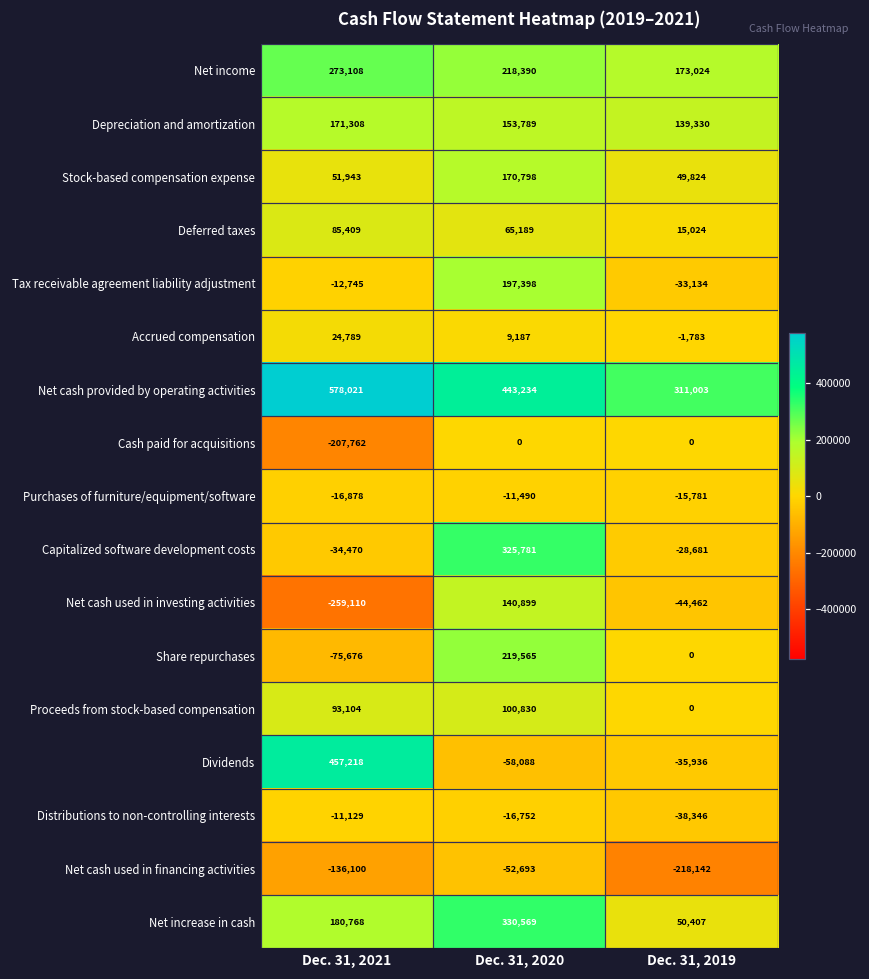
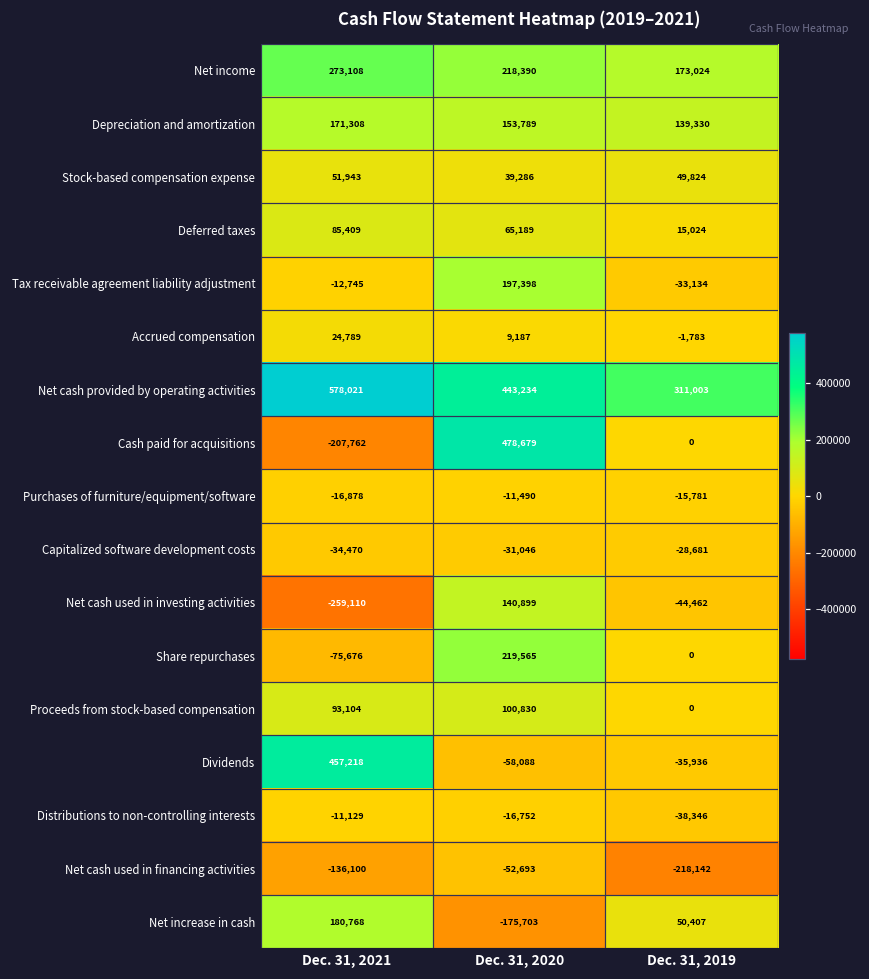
  {
    "Net income": {
      "Dec. 31, 2021": "273,108",
      "Dec. 31, 2020": "218,390",
      "Dec. 31, 2019": "173,024"
    },
    "Depreciation and amortization": {
      "Dec. 31, 2021": "171,308",
      "Dec. 31, 2020": "153,789",
      "Dec. 31, 2019": "139,330"
    },
    "Stock-based compensation expense": {
      "Dec. 31, 2021": "51,943",
-     "Dec. 31, 2020": "170,798",
+     "Dec. 31, 2020": "39,286",
      "Dec. 31, 2019": "49,824"
    },
    "Deferred taxes": {
      "Dec. 31, 2021": "85,409",
      "Dec. 31, 2020": "65,189",
      "Dec. 31, 2019": "15,024"
    },
    "Tax receivable agreement liability adjustment": {
      "Dec. 31, 2021": "-12,745",
      "Dec. 31, 2020": "197,398",
      "Dec. 31, 2019": "-33,134"
    },
    "Accrued compensation": {
      "Dec. 31, 2021": "24,789",
      "Dec. 31, 2020": "9,187",
      "Dec. 31, 2019": "-1,783"
    },
    "Net cash provided by operating activities": {
      "Dec. 31, 2021": "578,021",
      "Dec. 31, 2020": "443,234",
      "Dec. 31, 2019": "311,003"
    },
    "Cash paid for acquisitions": {
      "Dec. 31, 2021": "-207,762",
-     "Dec. 31, 2020": "0",
+     "Dec. 31, 2020": "478,679",
      "Dec. 31, 2019": "0"
    },
    "Purchases of furniture/equipment/software": {
      "Dec. 31, 2021": "-16,878",
      "Dec. 31, 2020": "-11,490",
      "Dec. 31, 2019": "-15,781"
    },
    "Capitalized software development costs": {
      "Dec. 31, 2021": "-34,470",
-     "Dec. 31, 2020": "325,781",
+     "Dec. 31, 2020": "-31,046",
      "Dec. 31, 2019": "-28,681"
    },
    "Net cash used in investing activities": {
      "Dec. 31, 2021": "-259,110",
      "Dec. 31, 2020": "140,899",
      "Dec. 31, 2019": "-44,462"
    },
    "Share repurchases": {
      "Dec. 31, 2021": "-75,676",
      "Dec. 31, 2020": "219,565",
      "Dec. 31, 2019": "0"
    },
    "Proceeds from stock-based compensation": {
      "Dec. 31, 2021": "93,104",
      "Dec. 31, 2020": "100,830",
      "Dec. 31, 2019": "0"
    },
    "Dividends": {
      "Dec. 31, 2021": "457,218",
      "Dec. 31, 2020": "-58,088",
      "Dec. 31, 2019": "-35,936"
    },
    "Distributions to non-controlling interests": {
      "Dec. 31, 2021": "-11,129",
      "Dec. 31, 2020": "-16,752",
      "Dec. 31, 2019": "-38,346"
    },
    "Net cash used in financing activities": {
      "Dec. 31, 2021": "-136,100",
      "Dec. 31, 2020": "-52,693",
      "Dec. 31, 2019": "-218,142"
    },
    "Net increase in cash": {
      "Dec. 31, 2021": "180,768",
-     "Dec. 31, 2020": "330,569",
+     "Dec. 31, 2020": "-175,703",
      "Dec. 31, 2019": "50,407"
    }
  }
